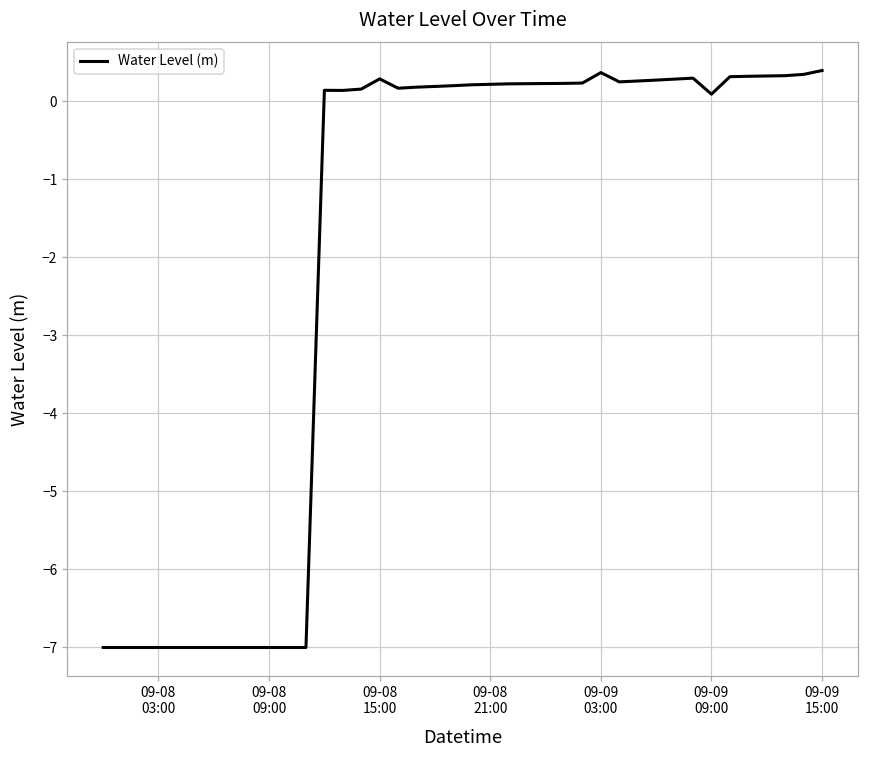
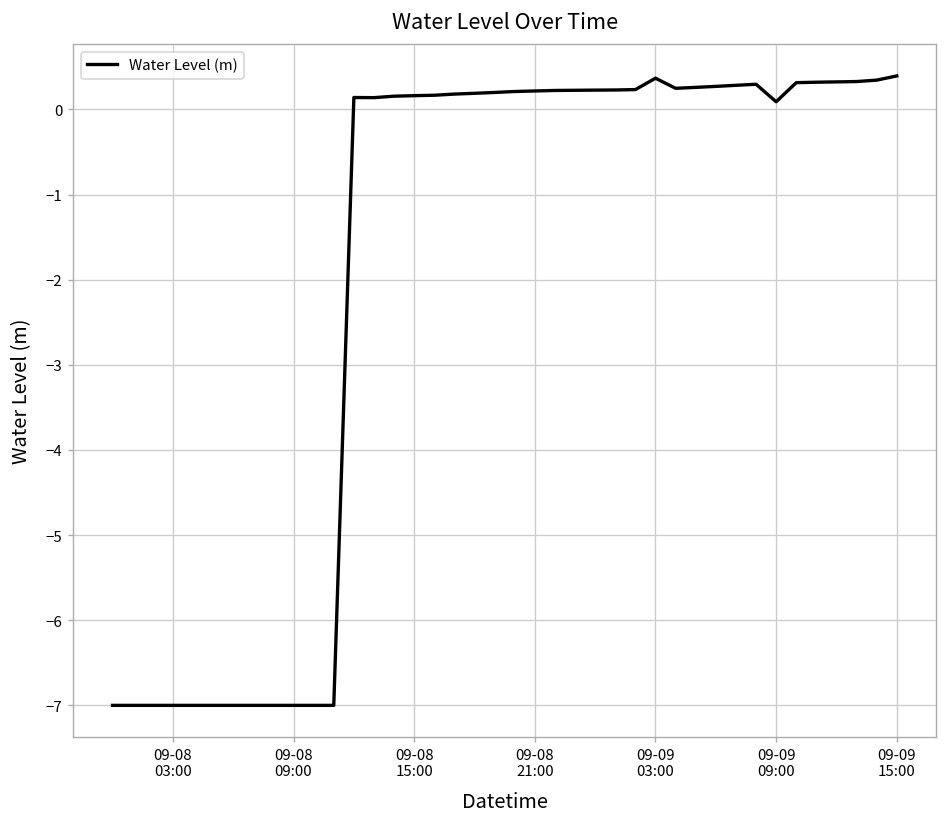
  {
    "09-08 03:00": -7.0,
    "09-08 09:00": -7.0,
-   "09-08 15:00": 0.3,
+   "09-08 15:00": 0.2,
    "09-08 21:00": 0.2,
    "09-09 03:00": 0.4,
    "09-09 09:00": 0.1,
    "09-09 15:00": 0.4
  }
